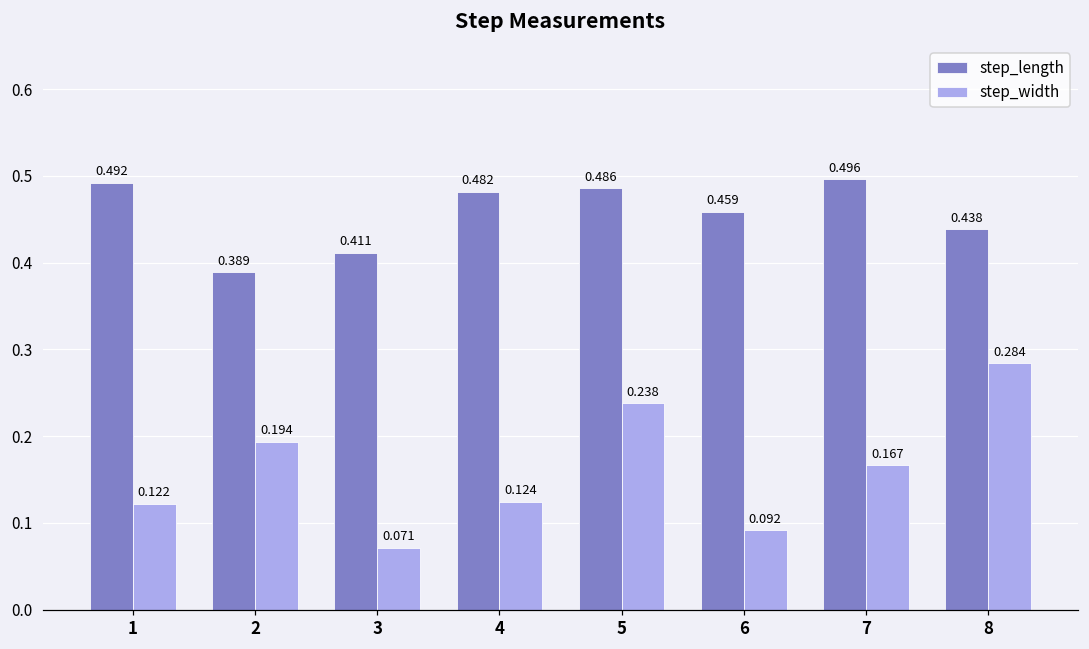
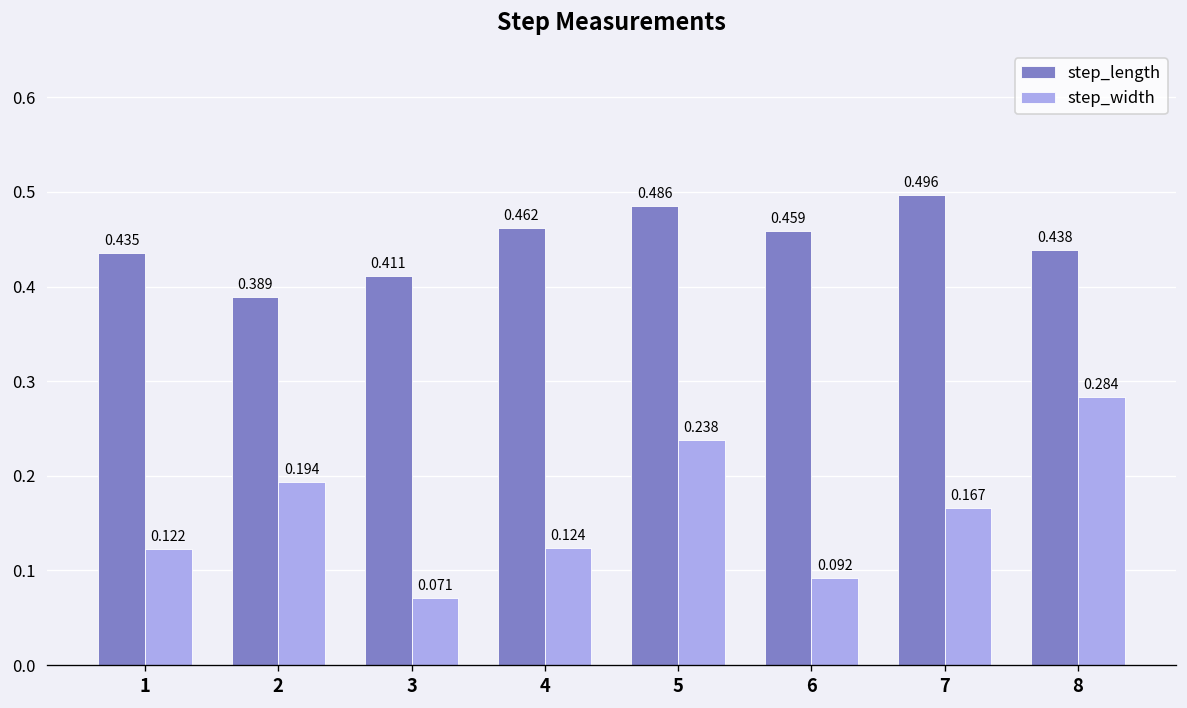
  {
    "step_length": {
-     "1": 0.492,
+     "1": 0.435,
      "2": 0.389,
      "3": 0.411,
-     "4": 0.482,
+     "4": 0.462,
      "5": 0.486,
      "6": 0.459,
      "7": 0.496,
      "8": 0.438
    },
    "step_width": {
      "1": 0.122,
      "2": 0.194,
      "3": 0.071,
      "4": 0.124,
      "5": 0.238,
      "6": 0.092,
      "7": 0.167,
      "8": 0.284
    }
  }
